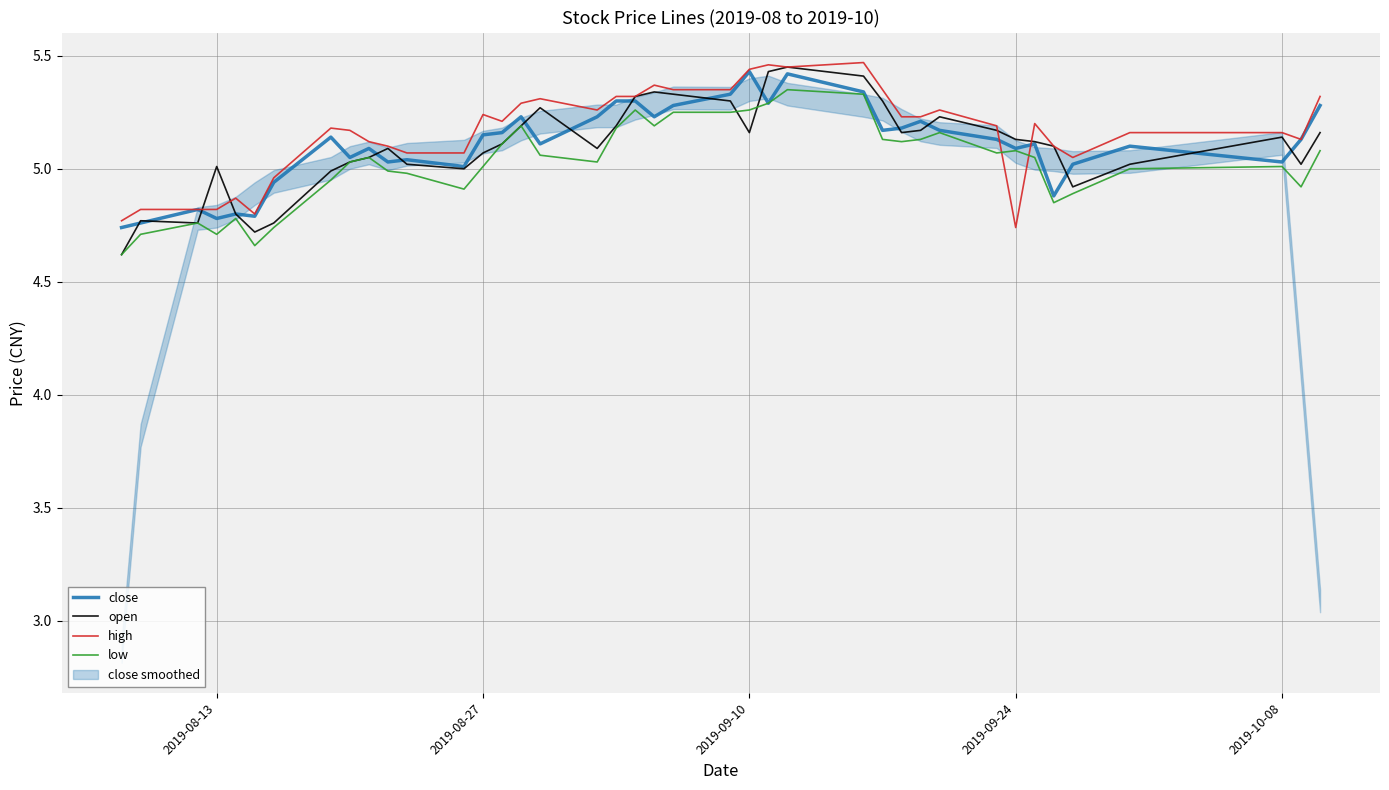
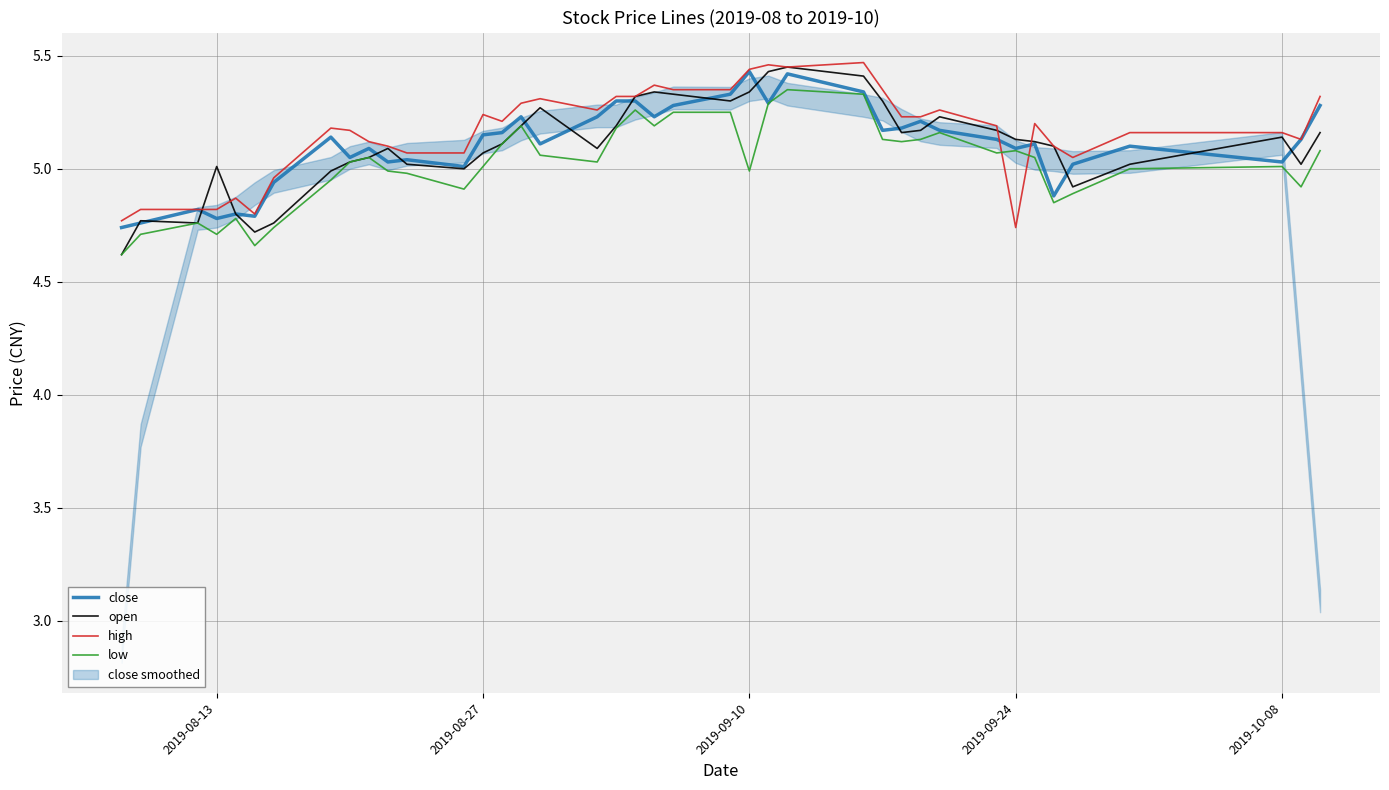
  {
    "open": {
      "2019-08-13": 5.01,
      "2019-08-27": 5.07,
-     "2019-09-10": 5.16,
+     "2019-09-10": 5.34,
      "2019-10-08": 5.14
    },
    "high": {
      "2019-08-13": 4.82,
      "2019-08-27": 5.24,
      "2019-09-24": 4.74
    },
    "low": {
      "2019-08-13": 4.71,
      "2019-08-27": 5.01,
-     "2019-09-10": 5.26,
+     "2019-09-10": 4.99,
      "2019-10-08": 5.01
    }
  }
